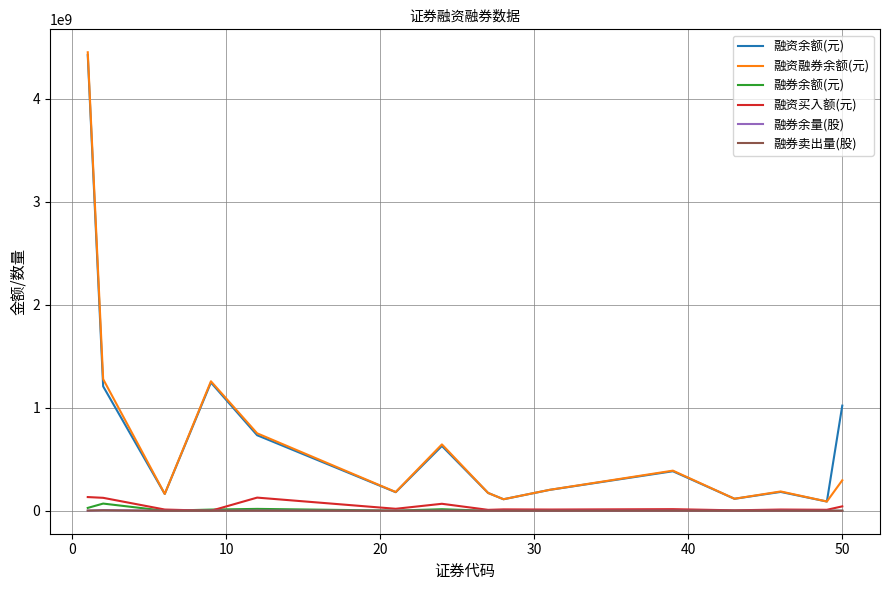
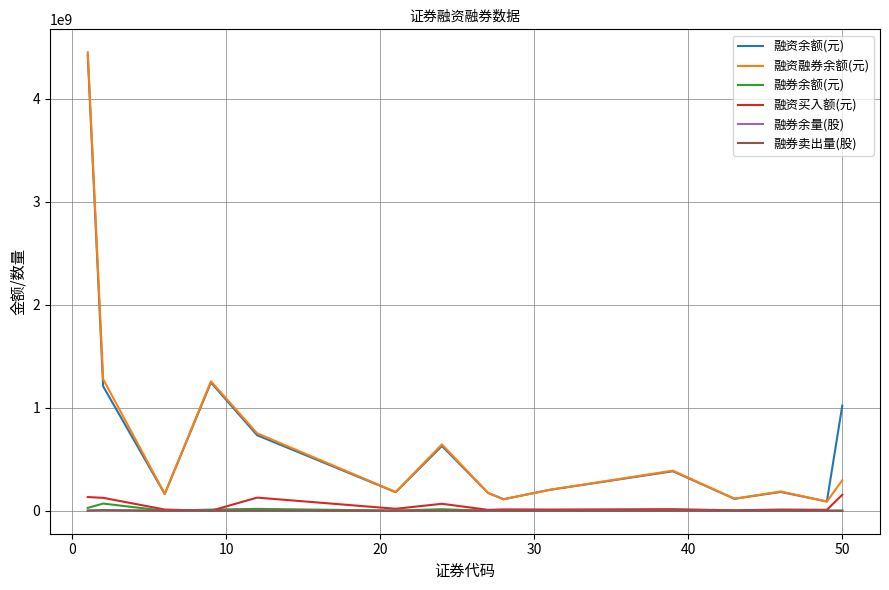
  {
    "融资余额(元)": {
      "50": 1020000000
    },
    "融资融券余额(元)": {
      "50": 300000000
    },
    "融资买入额(元)": {
-     "50": 40000000
+     "50": 160000000
    }
  }
